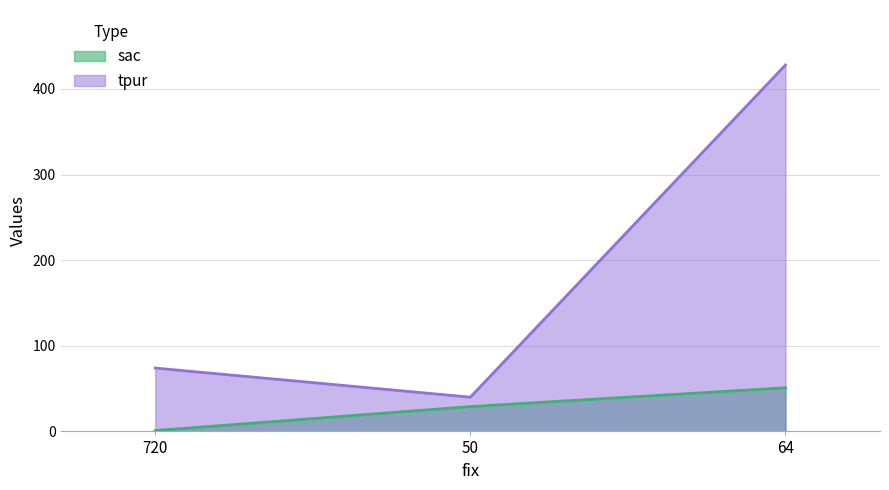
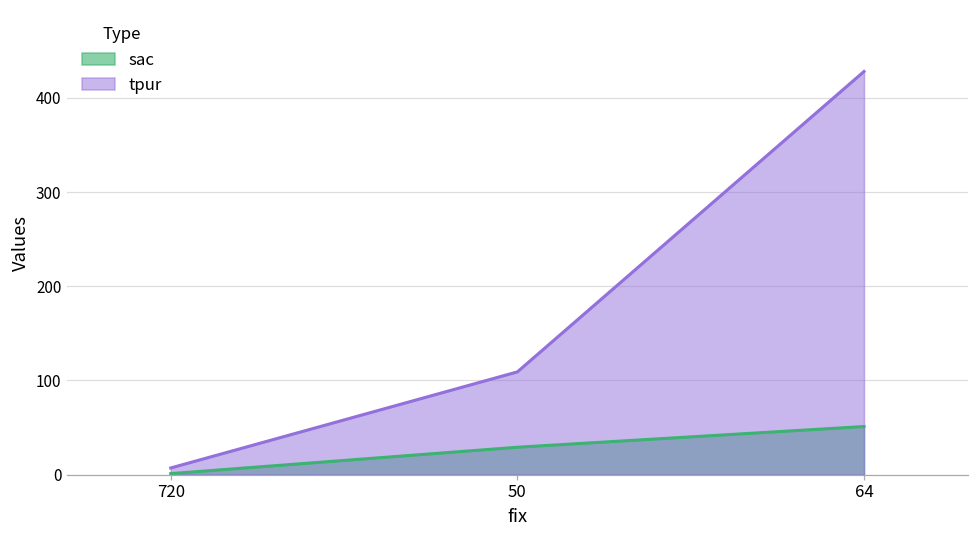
  {
    "sac": {
      "720": 0,
      "50": 30,
      "64": 50
    },
    "tpur": {
-     "720": 70,
-     "50": 40,
+     "720": 10,
+     "50": 110,
      "64": 430
    }
  }
